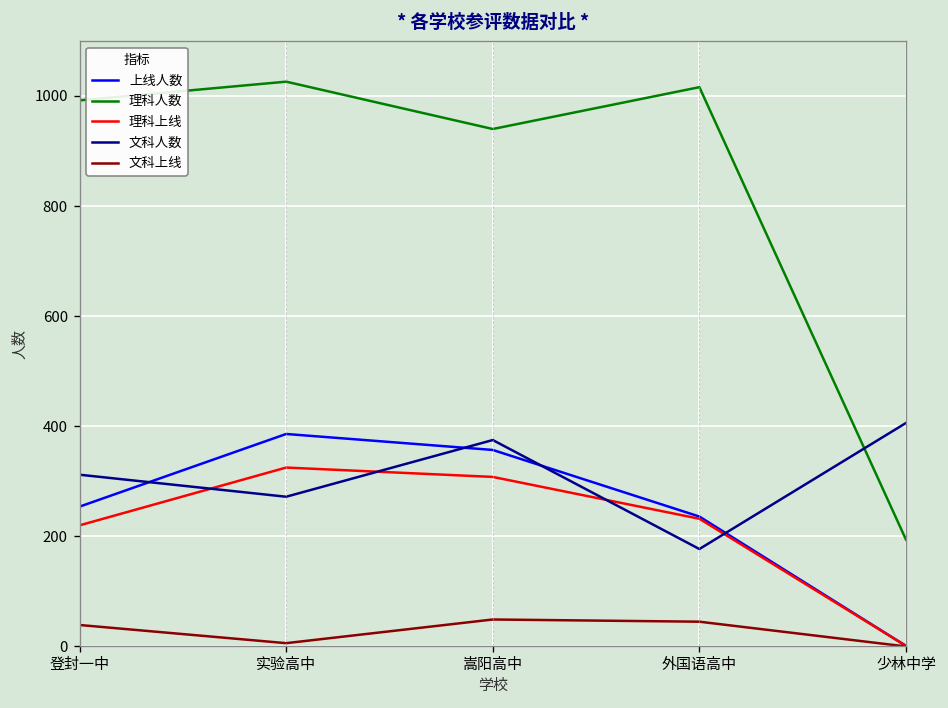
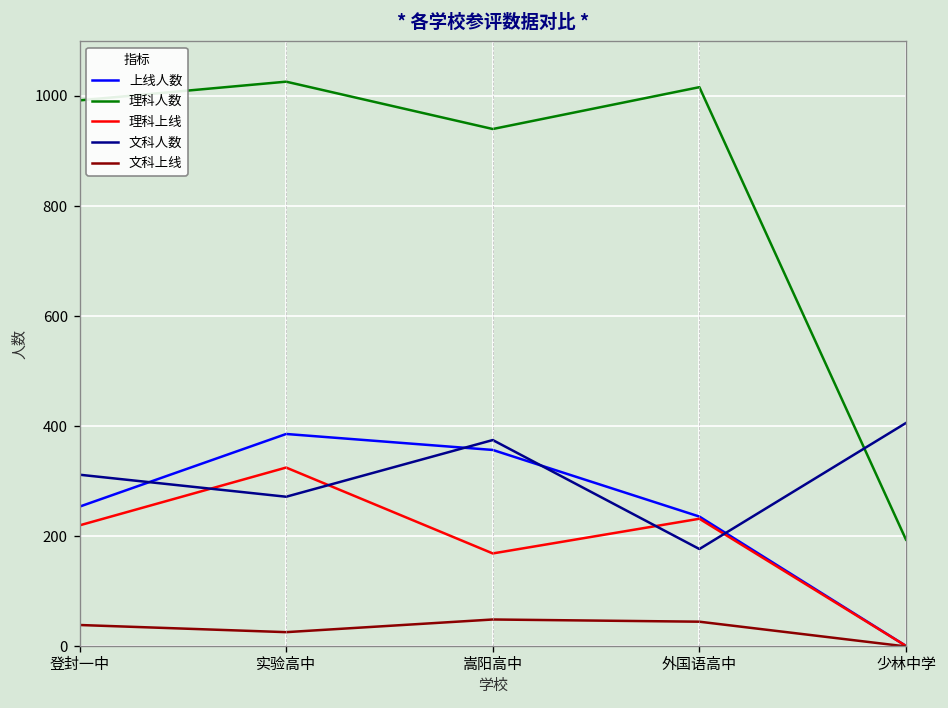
  {
    "上线人数": {
      "登封一中": 250,
      "实验高中": 390,
      "嵩阳高中": 360
    },
    "理科人数": {
      "登封一中": 990,
      "实验高中": 1030,
      "嵩阳高中": 940,
      "外国语高中": 1020,
      "少林中学": 190
    },
    "理科上线": {
      "登封一中": 220,
      "实验高中": 330,
-     "嵩阳高中": 310
+     "嵩阳高中": 170
    },
    "文科人数": {
      "登封一中": 310,
      "实验高中": 270,
      "嵩阳高中": 380,
      "外国语高中": 180,
      "少林中学": 410
    },
    "文科上线": {
      "登封一中": 40,
-     "实验高中": 10,
+     "实验高中": 30,
      "嵩阳高中": 50,
      "外国语高中": 50
    }
  }
